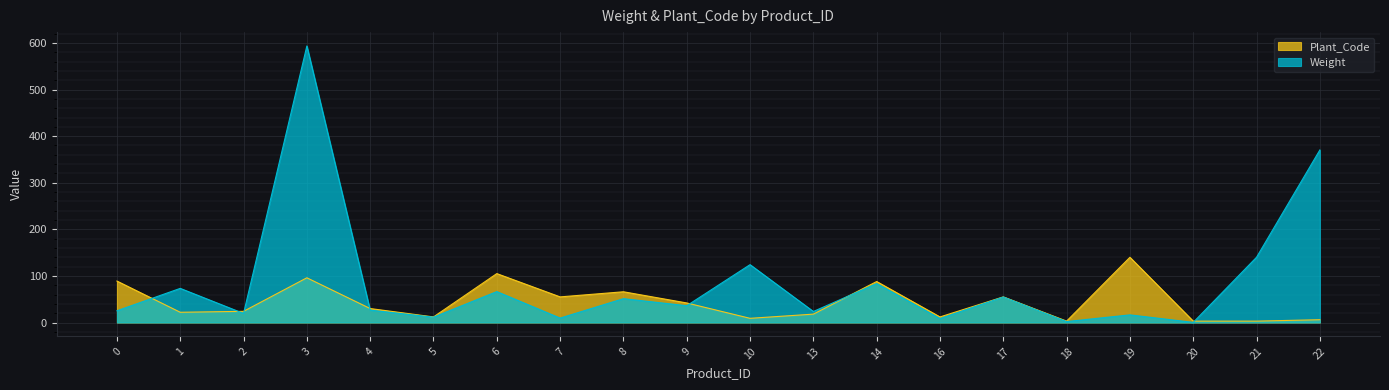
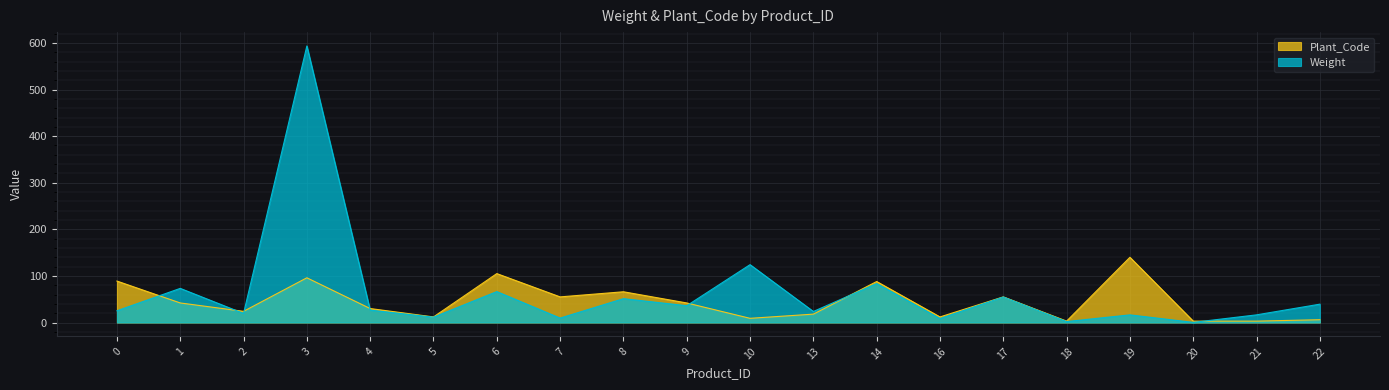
  {
    "Plant_Code": {
      "0": 90,
-     "1": 20,
+     "1": 40,
      "3": 100,
      "6": 110,
      "7": 60,
      "8": 70,
      "9": 40,
      "10": 10,
      "13": 20,
      "19": 140,
      "21": 0,
      "22": 10
    },
    "Weight": {
      "0": 30,
      "1": 70,
      "3": 590,
      "6": 70,
      "7": 10,
      "8": 50,
      "9": 40,
      "10": 120,
      "13": 20,
      "19": 20,
-     "21": 140,
-     "22": 370
+     "21": 20,
+     "22": 40
    }
  }
